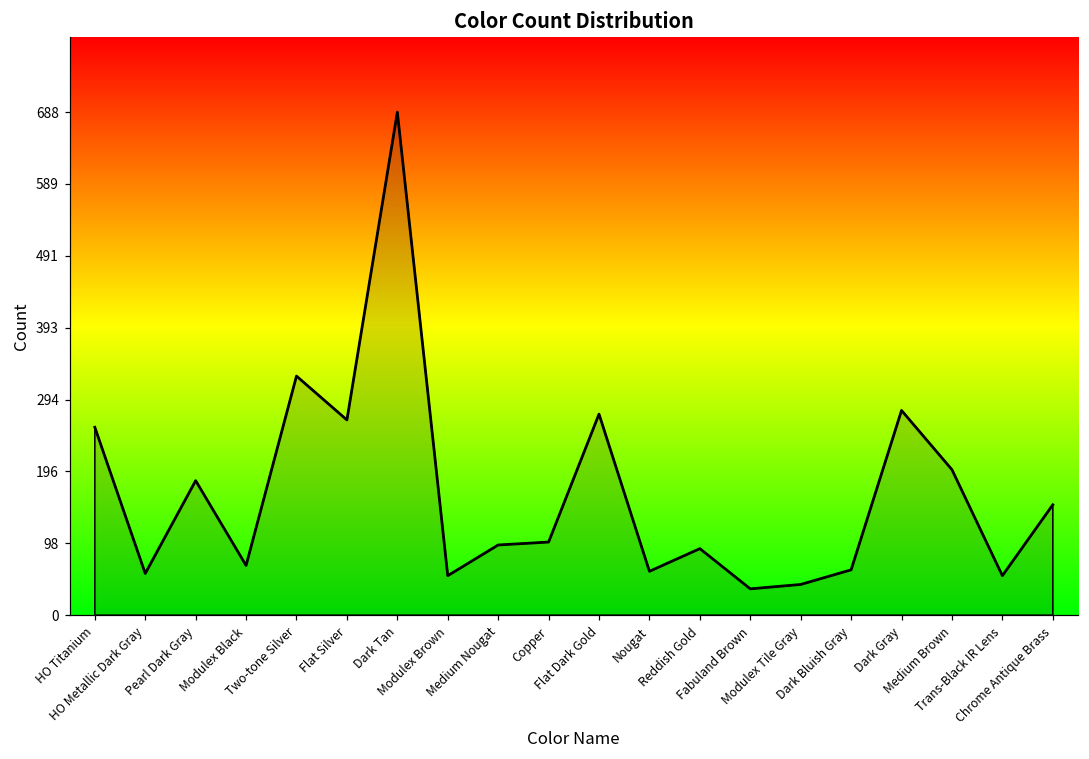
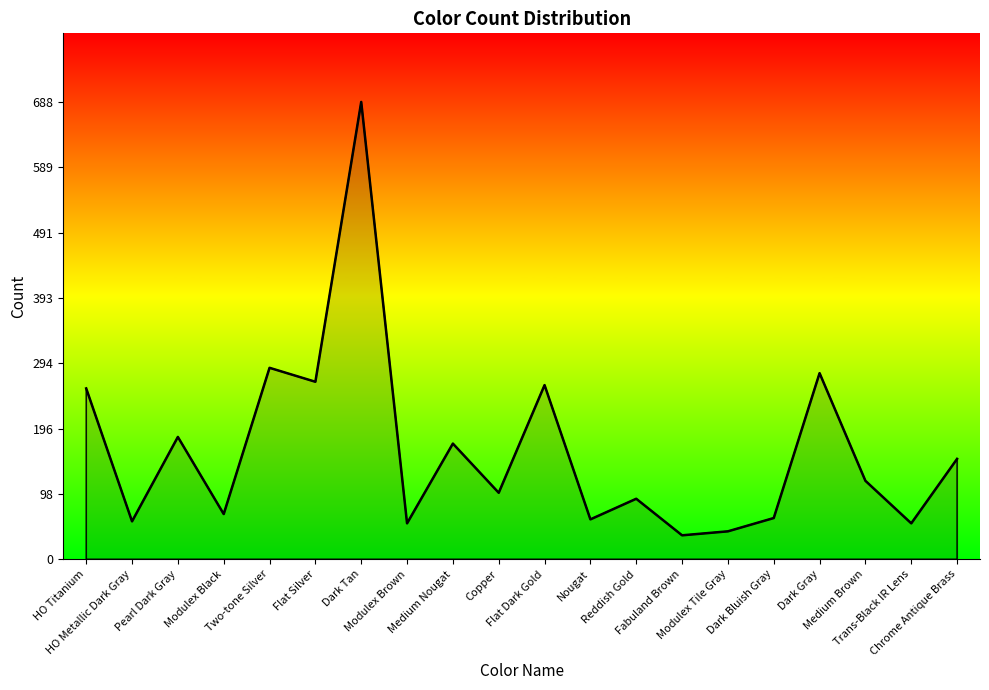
  {
    "HO Titanium": 260,
    "HO Metallic Dark Gray": 60,
    "Pearl Dark Gray": 180,
    "Modulex Black": 70,
-   "Two-tone Silver": 330,
+   "Two-tone Silver": 290,
    "Flat Silver": 270,
    "Dark Tan": 690,
    "Modulex Brown": 50,
-   "Medium Nougat": 100,
+   "Medium Nougat": 170,
    "Copper": 100,
-   "Flat Dark Gold": 280,
+   "Flat Dark Gold": 260,
    "Nougat": 60,
    "Reddish Gold": 90,
    "Fabuland Brown": 40,
    "Modulex Tile Gray": 40,
    "Dark Bluish Gray": 60,
    "Dark Gray": 280,
-   "Medium Brown": 200,
+   "Medium Brown": 120,
    "Trans-Black IR Lens": 50,
    "Chrome Antique Brass": 150
  }
